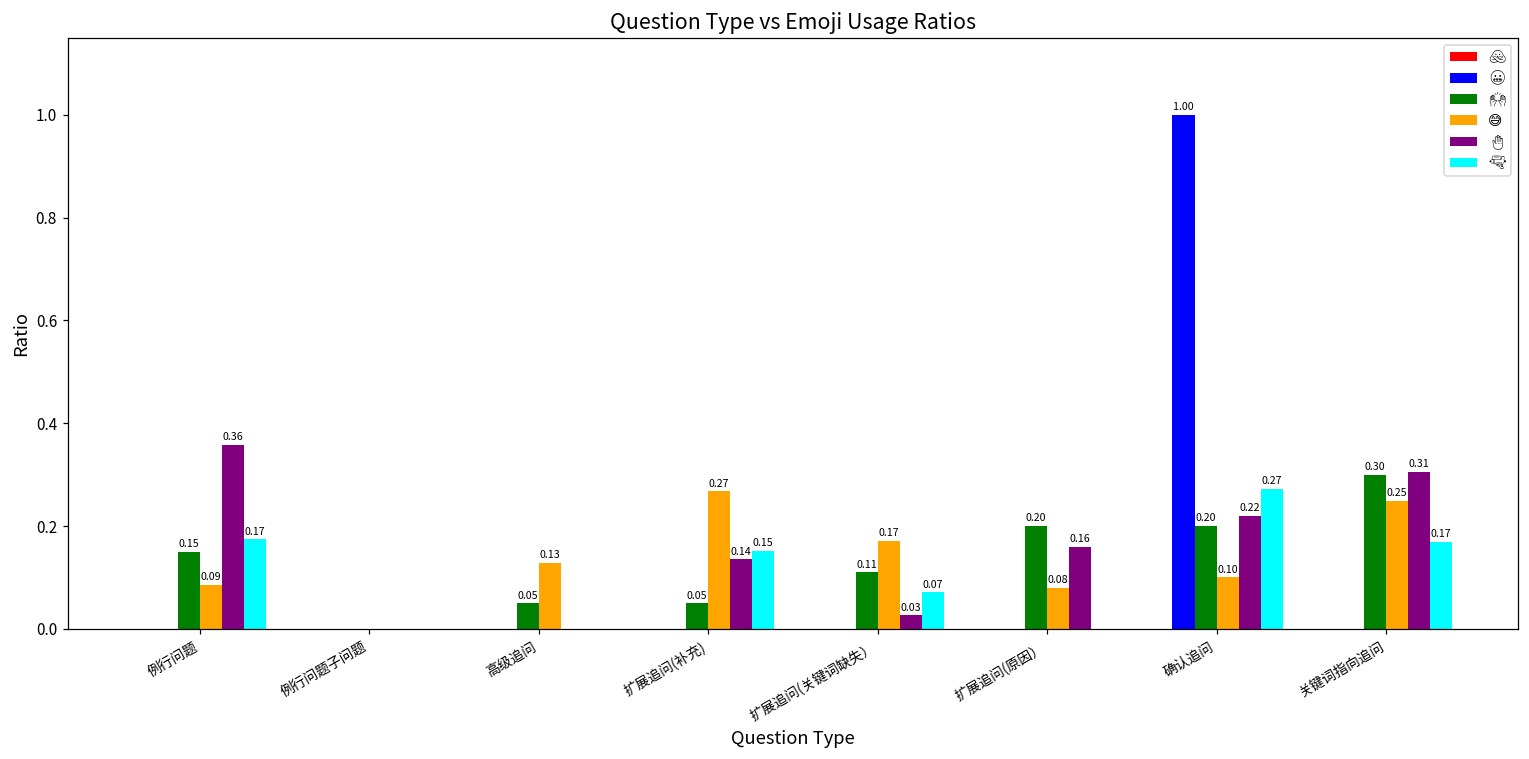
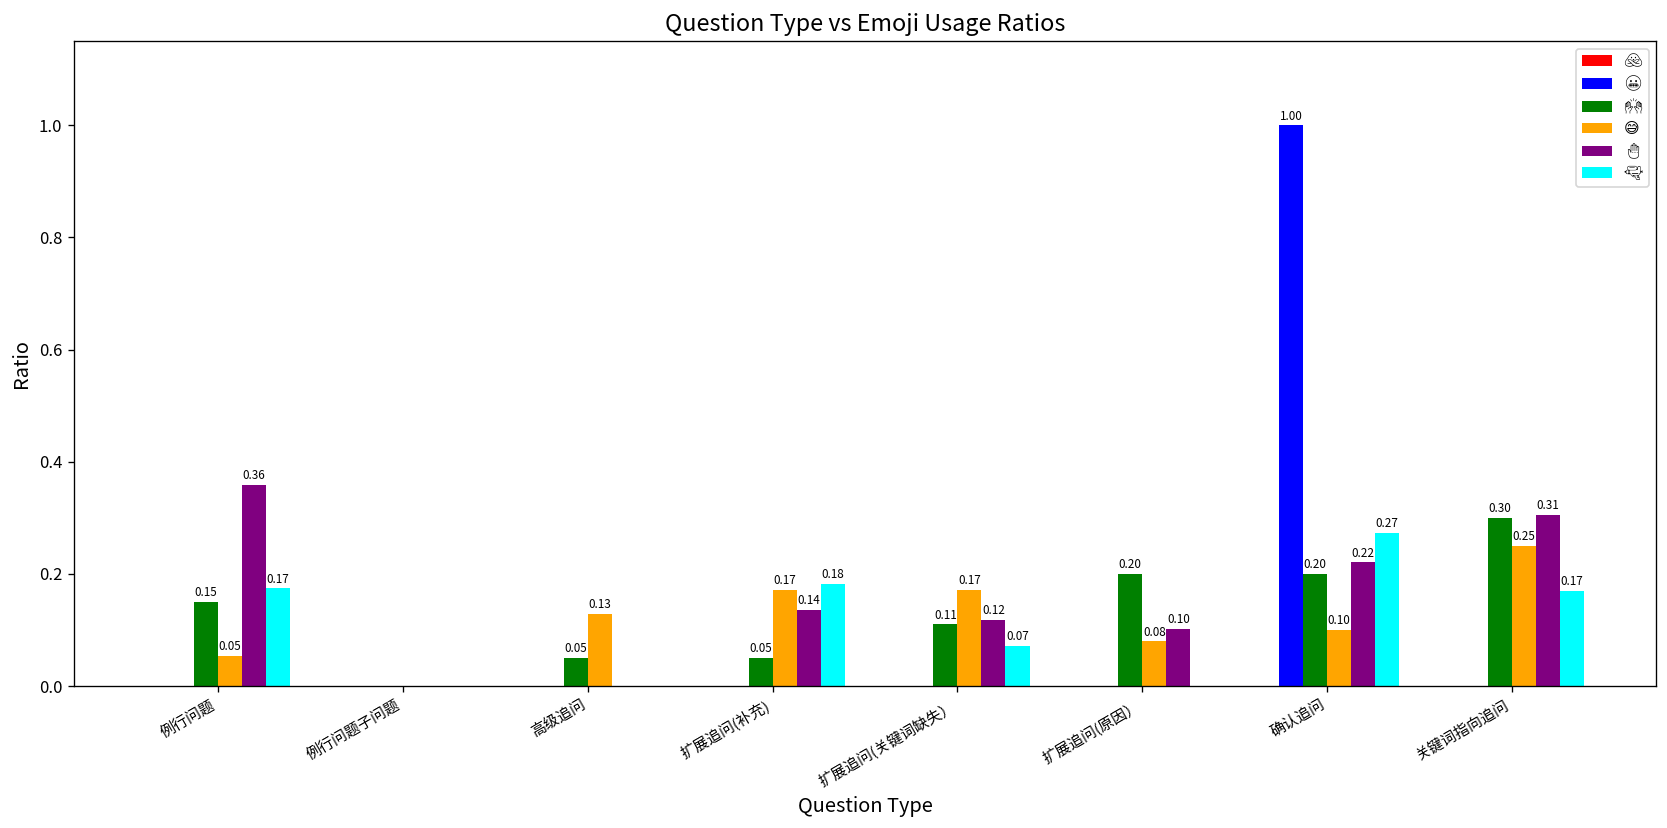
  {
    "🙅": {
      "例行问题": 0.00,
      "例行问题子问题": 0.00,
      "高级追问": 0.00,
      "扩展追问(补充)": 0.00,
      "扩展追问(关键词缺失）": 0.00,
      "扩展追问(原因）": 0.00,
      "确认追问": 0.00,
      "关键词指向追问": 0.00
    },
    "😬": {
      "确认追问": 1.00
    },
    "🙌": {
      "例行问题": 0.15,
      "高级追问": 0.05,
      "扩展追问(补充)": 0.05,
      "扩展追问(关键词缺失）": 0.11,
      "扩展追问(原因）": 0.20,
      "确认追问": 0.20,
      "关键词指向追问": 0.30
    },
    "😅": {
-     "例行问题": 0.09,
+     "例行问题": 0.05,
      "高级追问": 0.13,
-     "扩展追问(补充)": 0.27,
+     "扩展追问(补充)": 0.17,
      "扩展追问(关键词缺失）": 0.17,
      "扩展追问(原因）": 0.08,
      "确认追问": 0.10,
      "关键词指向追问": 0.25
    },
    "🤚": {
      "例行问题": 0.36,
      "扩展追问(补充)": 0.14,
-     "扩展追问(关键词缺失）": 0.03,
-     "扩展追问(原因）": 0.16,
+     "扩展追问(关键词缺失）": 0.12,
+     "扩展追问(原因）": 0.10,
      "确认追问": 0.22,
      "关键词指向追问": 0.31
    },
    "🔫": {
      "例行问题": 0.17,
-     "扩展追问(补充)": 0.15,
+     "扩展追问(补充)": 0.18,
      "扩展追问(关键词缺失）": 0.07,
      "确认追问": 0.27,
      "关键词指向追问": 0.17
    }
  }
